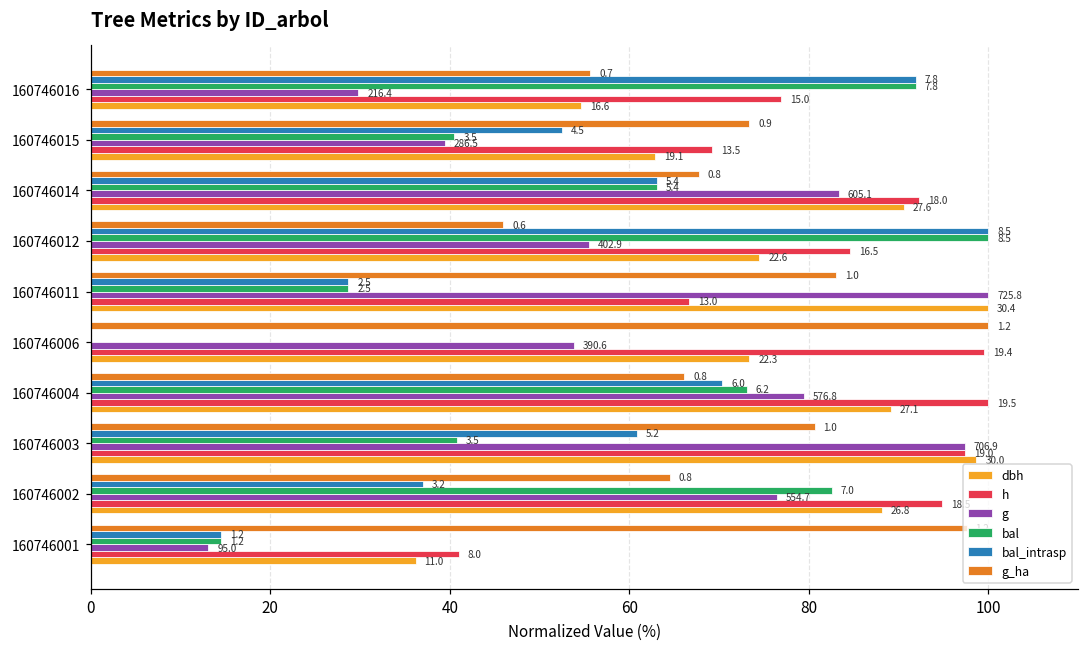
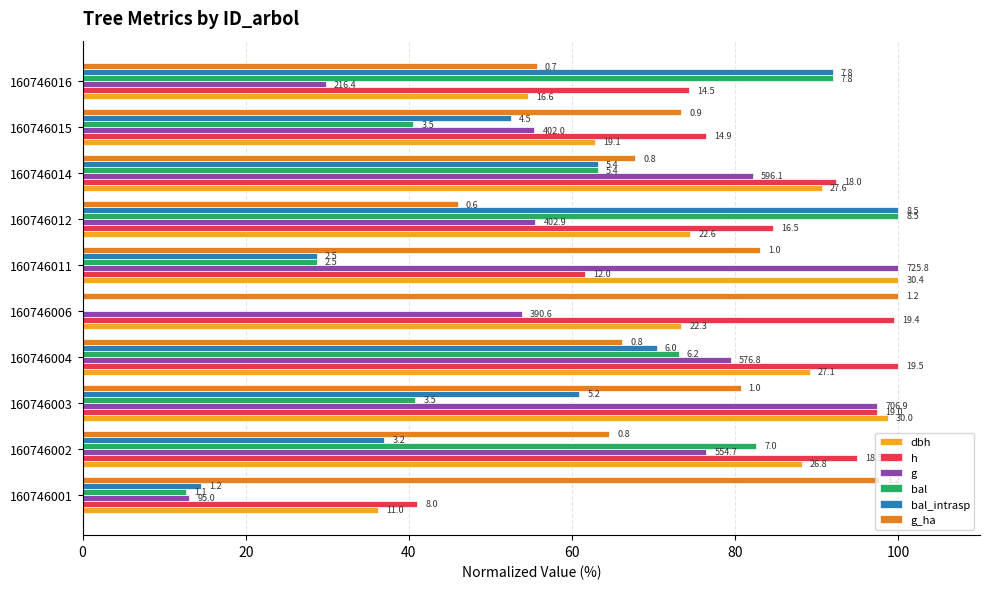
  {
    "h": {
-     "160746016": 15.0,
-     "160746015": 13.5,
-     "160746011": 13.0
+     "160746016": 14.5,
+     "160746015": 14.9,
+     "160746011": 12.0
    },
    "g": {
-     "160746015": 286.5,
-     "160746014": 605.1
+     "160746015": 402.0,
+     "160746014": 596.1
    },
    "bal": {
-     "160746001": 1.2
+     "160746001": 1.1
    },
    "bal_intrasp": {
      "160746006": 0,
      "160746004": 70
    }
  }
